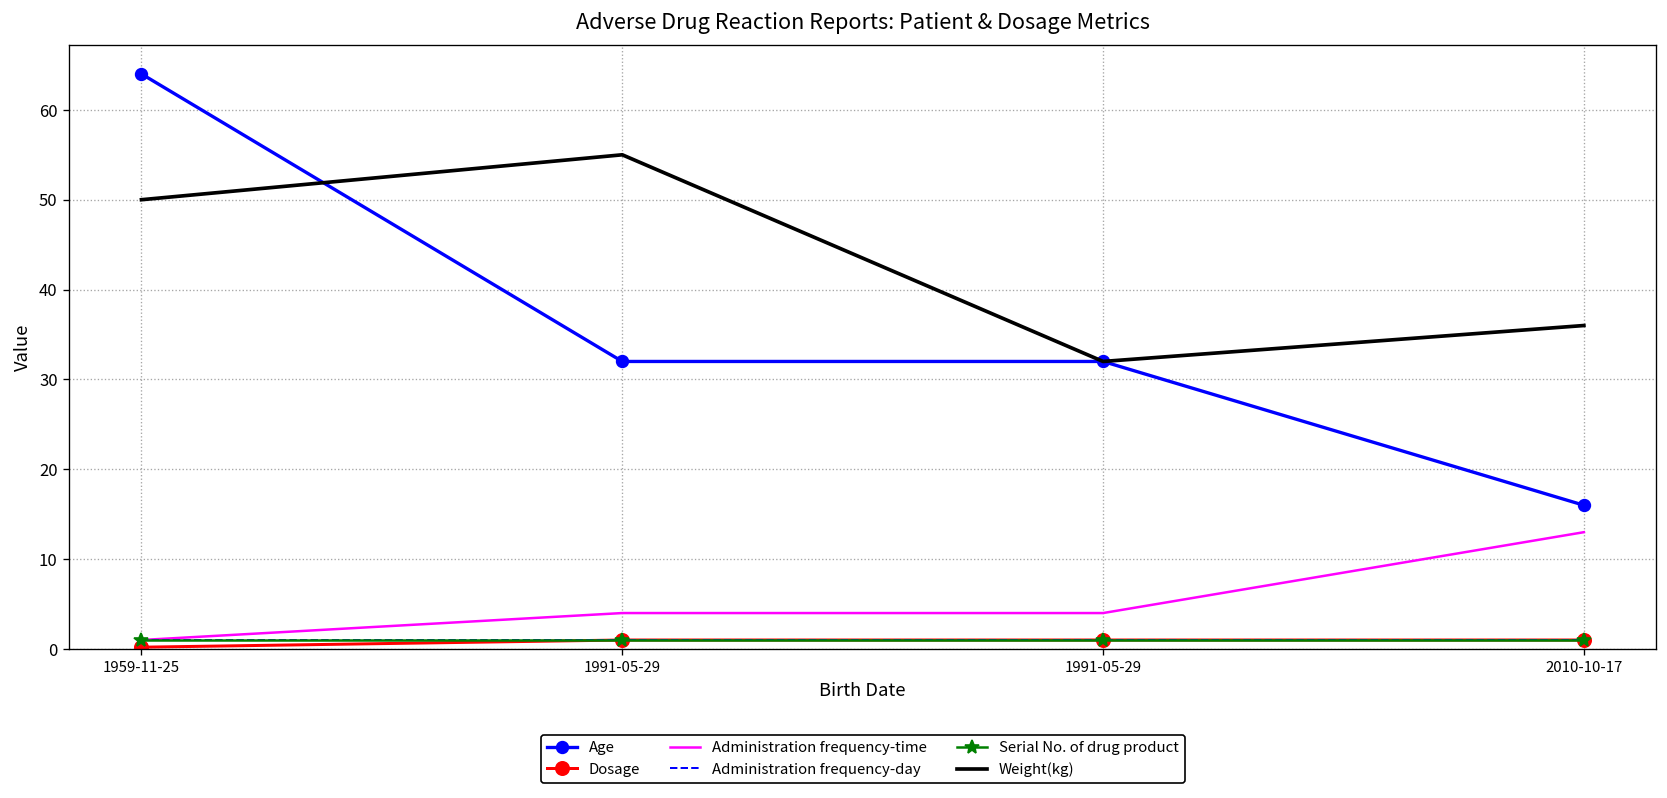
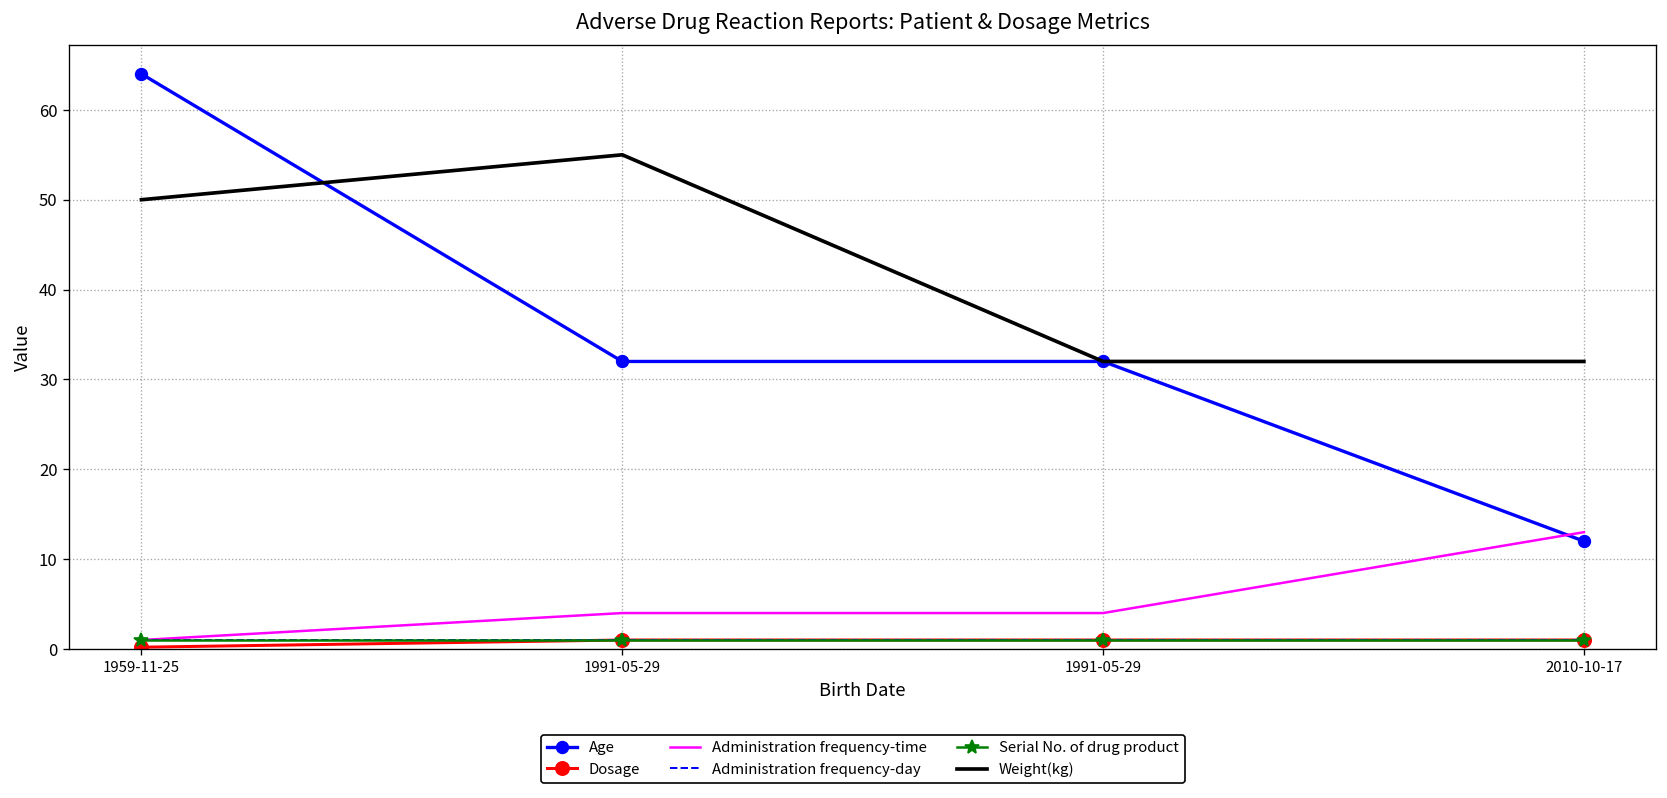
  {
    "Age": {
      "1959-11-25": 64,
-     "2010-10-17": 16
+     "2010-10-17": 12
    },
    "Dosage": {
      "1959-11-25": 0
    },
    "Administration frequency-time": {
      "2010-10-17": 13
    },
    "Weight(kg)": {
      "1959-11-25": 50,
-     "2010-10-17": 36
+     "2010-10-17": 32
    }
  }
